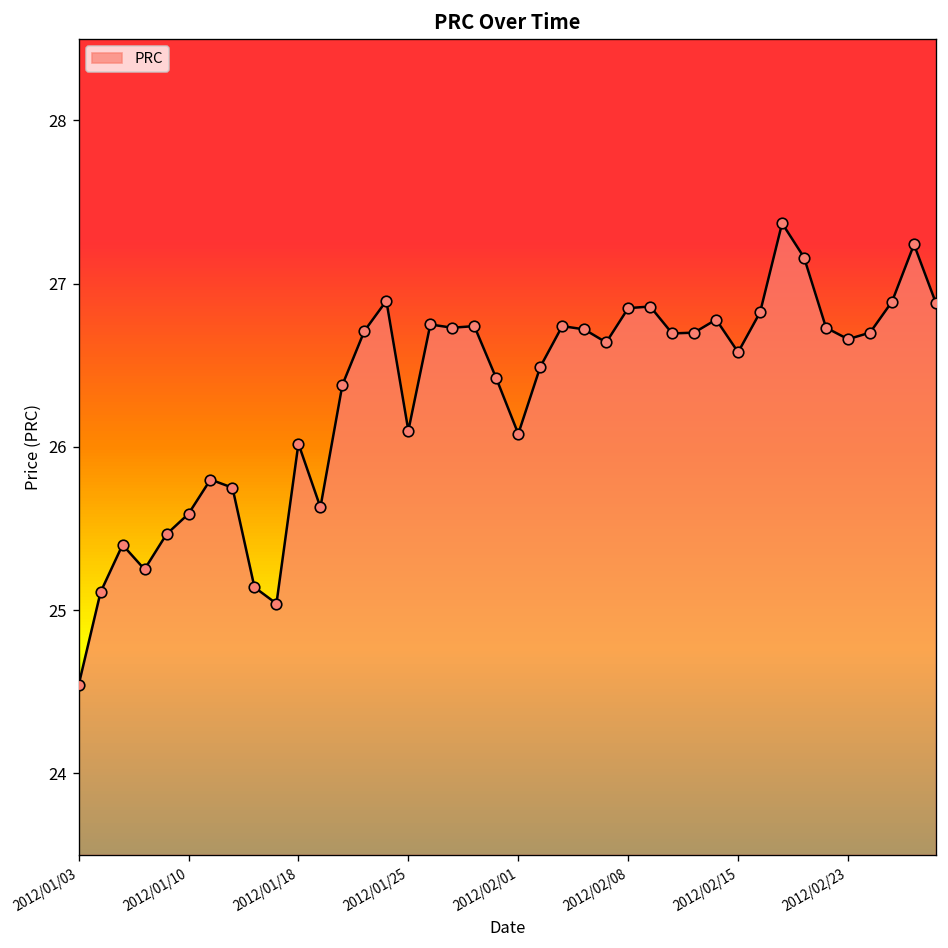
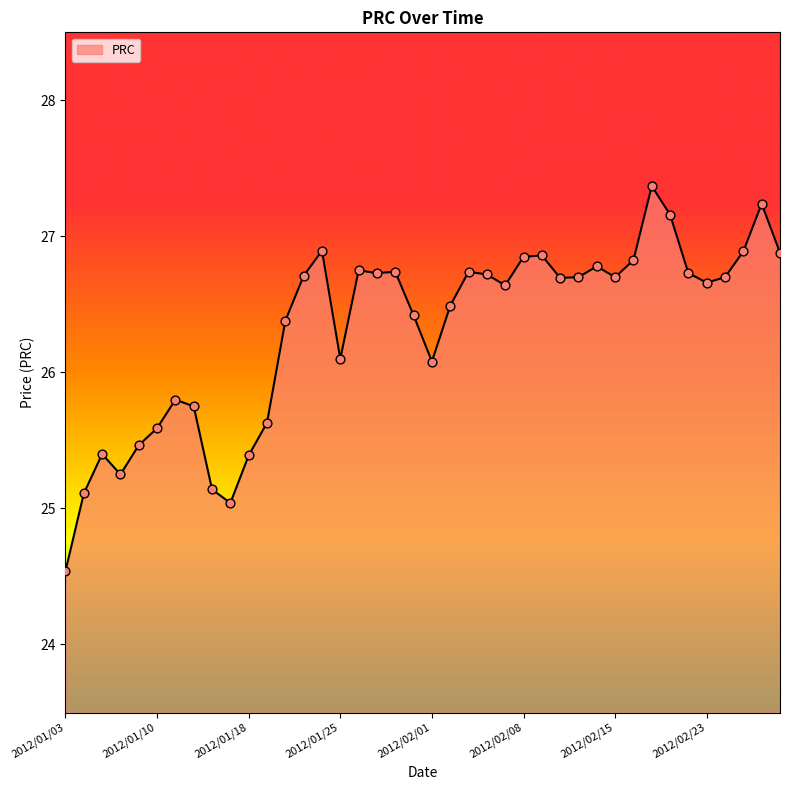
  {
    "2012/01/03": 24.54,
    "2012/01/10": 25.59,
-   "2012/01/18": 26.02,
+   "2012/01/18": 25.39,
    "2012/01/25": 26.10,
    "2012/02/01": 26.08,
    "2012/02/08": 26.85,
-   "2012/02/15": 26.58,
+   "2012/02/15": 26.70,
    "2012/02/23": 26.66
  }
